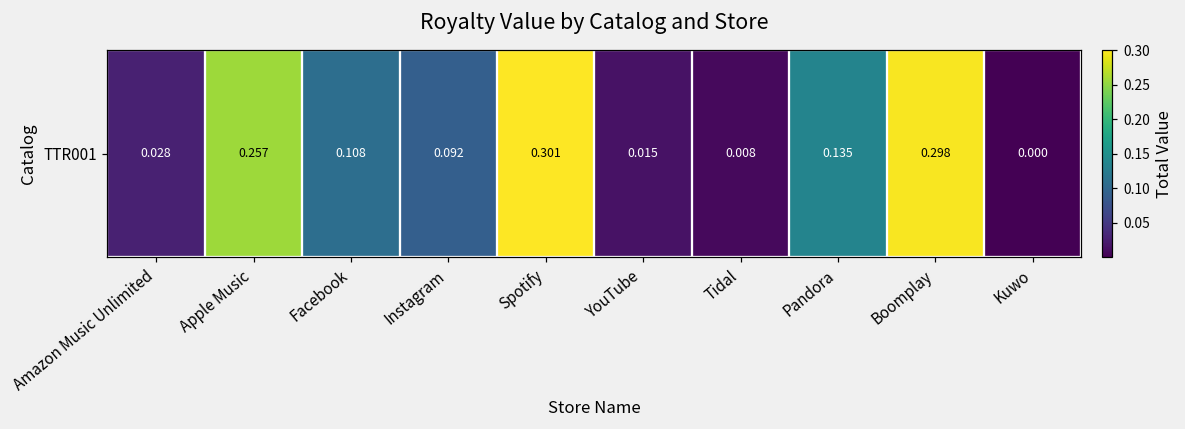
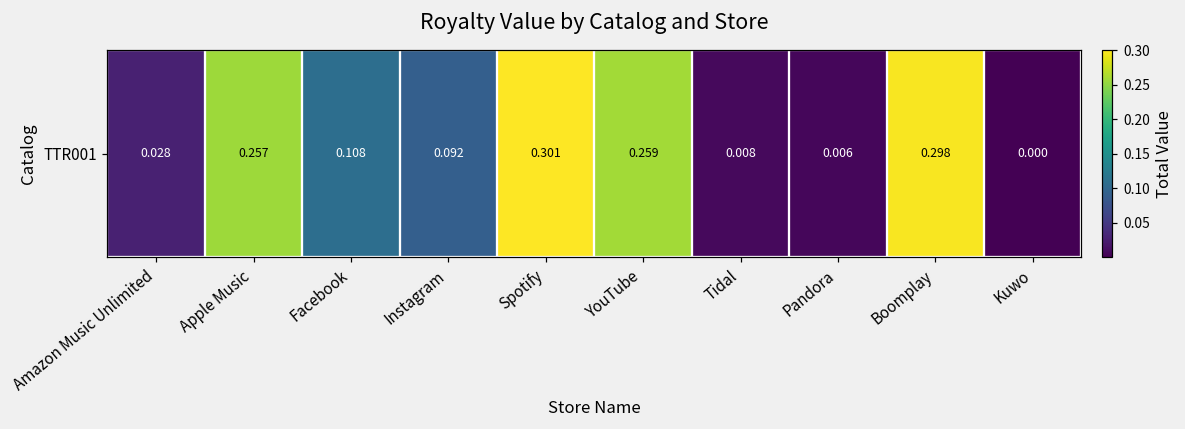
  {
    "TTR001": {
      "Amazon Music Unlimited": 0.028,
      "Apple Music": 0.257,
      "Facebook": 0.108,
      "Instagram": 0.092,
      "Spotify": 0.301,
-     "YouTube": 0.015,
+     "YouTube": 0.259,
      "Tidal": 0.008,
-     "Pandora": 0.135,
+     "Pandora": 0.006,
      "Boomplay": 0.298,
      "Kuwo": 0.000
    }
  }
